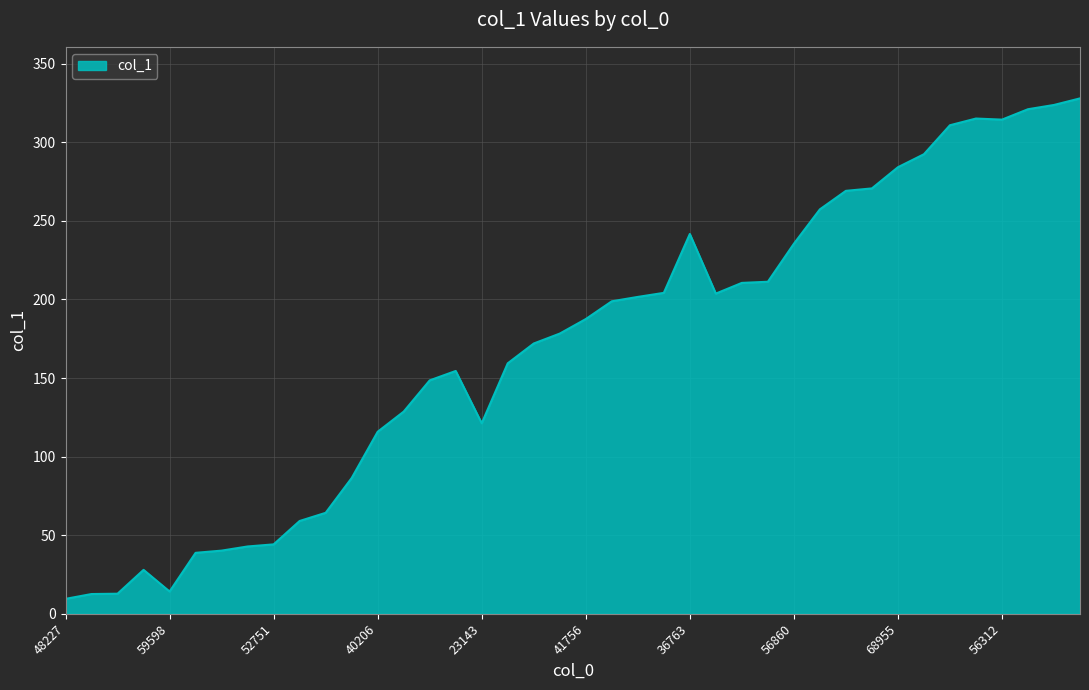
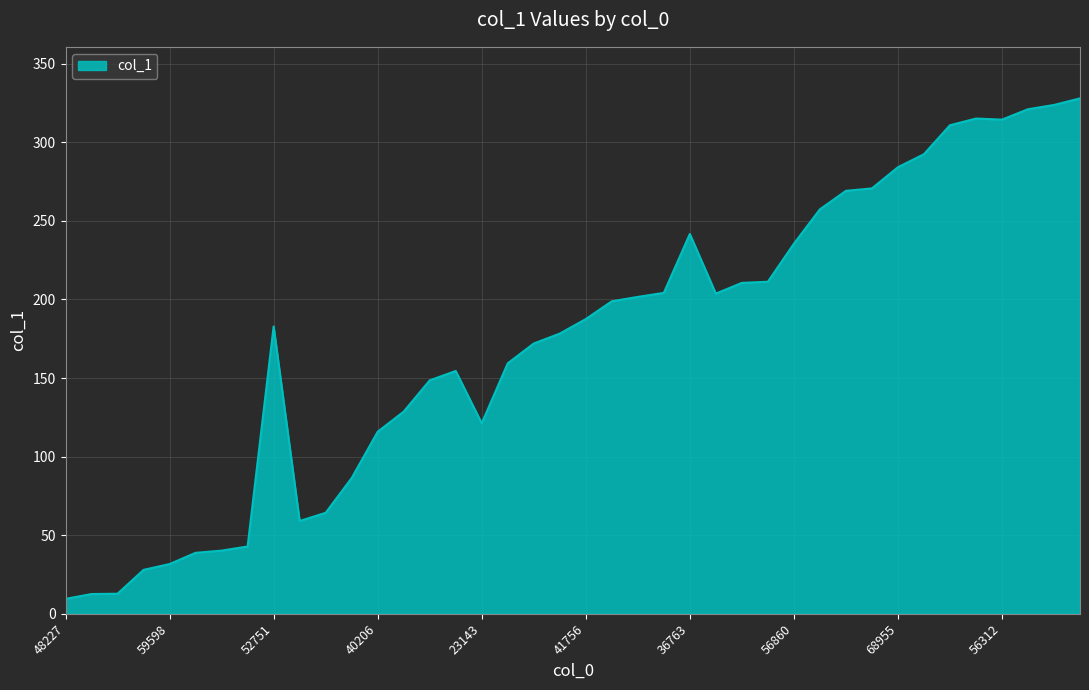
  {
    "48227": 9,
-   "59598": 14,
-   "52751": 44,
+   "59598": 32,
+   "52751": 183,
    "40206": 116,
    "23143": 121,
    "41756": 188,
    "36763": 242,
    "56860": 235,
    "68955": 284,
    "56312": 314
  }
